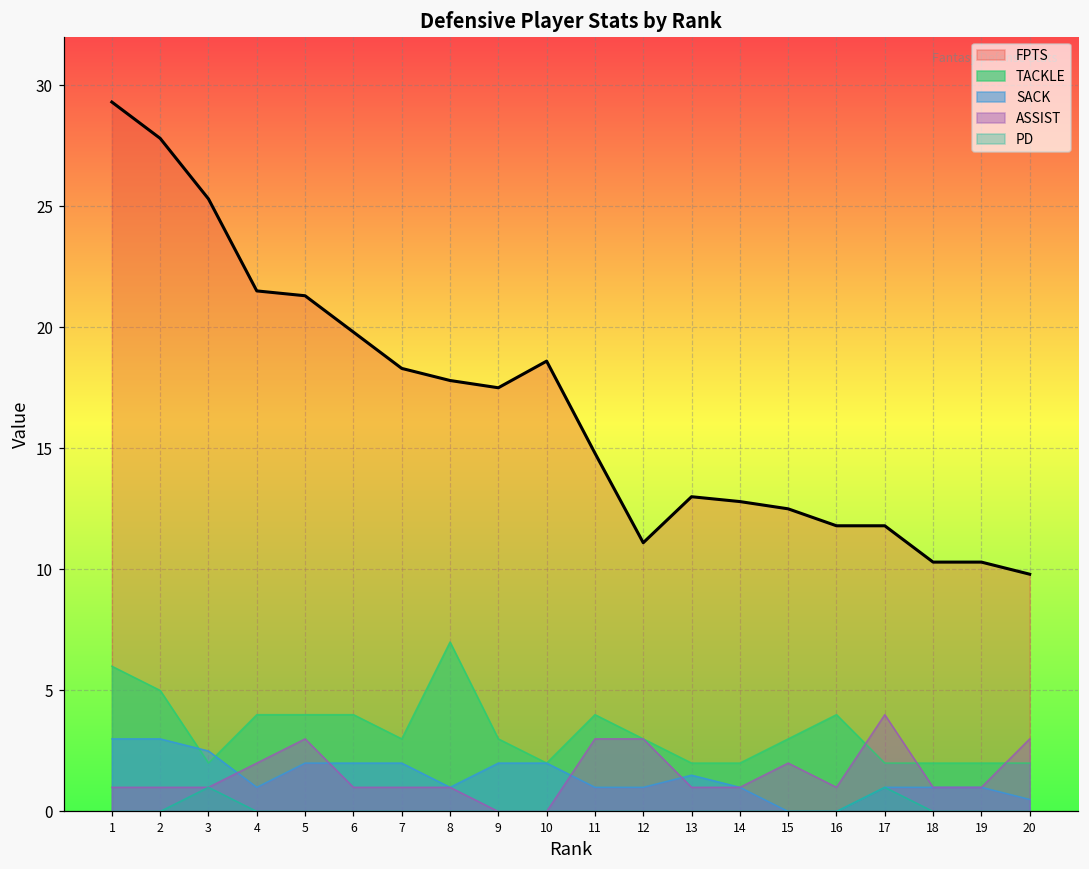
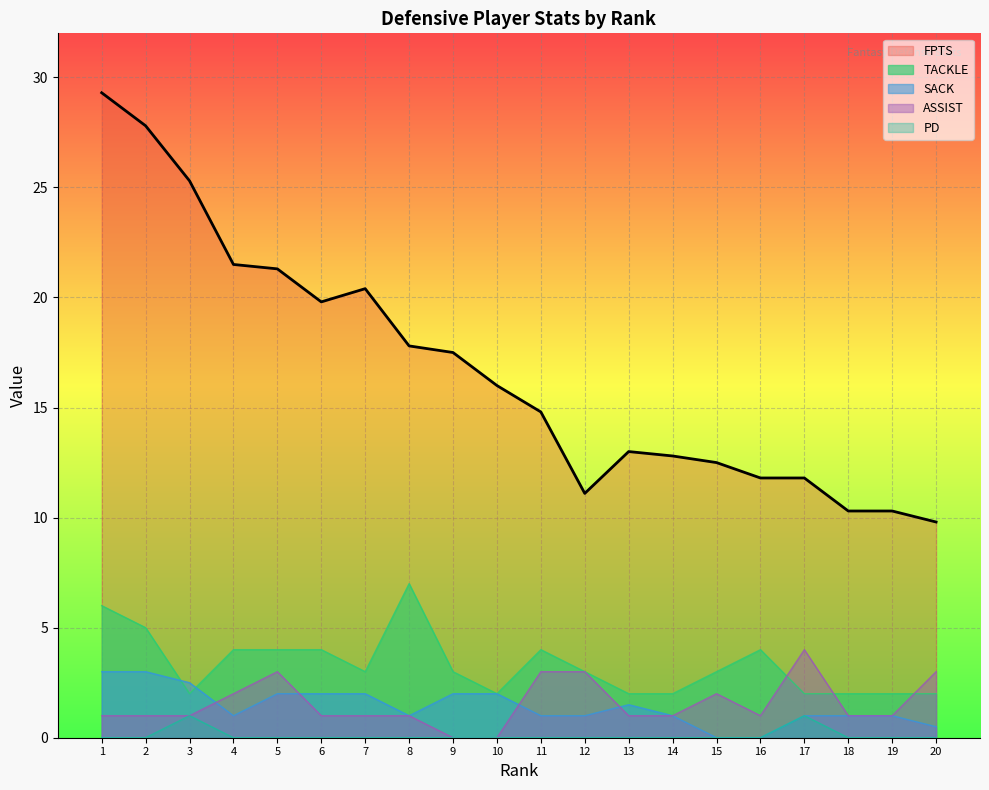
  {
    "FPTS": {
      "1": 29.3,
      "2": 27.8,
      "3": 25.3,
      "4": 21.5,
      "5": 21.3,
      "6": 19.8,
-     "7": 18.3,
+     "7": 20.4,
      "8": 17.8,
      "9": 17.5,
-     "10": 18.6,
+     "10": 16.0,
      "11": 14.8,
      "12": 11.1,
      "13": 13.0,
      "14": 12.8,
      "15": 12.5,
      "16": 11.8,
      "17": 11.8,
      "18": 10.3,
      "19": 10.3,
      "20": 9.8
    },
    "SACK": {
      "1": 3.0,
      "2": 3.0,
      "3": 2.5,
      "4": 1.0,
      "5": 2.0,
      "6": 2.0,
      "7": 2.0,
      "9": 2.0,
      "11": 1.0,
      "12": 1.0,
      "13": 1.5,
      "20": 0.5
    },
    "ASSIST": {
      "1": 1.0,
      "2": 1.0,
      "4": 2.0,
      "5": 3.0,
      "6": 1.0,
      "7": 1.0,
      "11": 3.0,
      "13": 1.0,
      "15": 2.0,
      "16": 1.0,
      "17": 4.0,
      "20": 3.0
    }
  }
